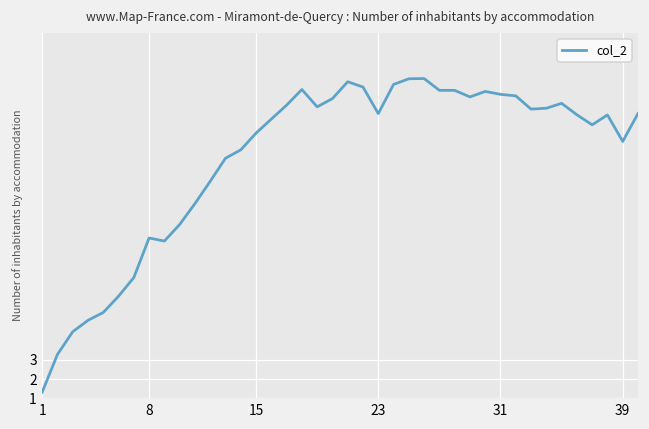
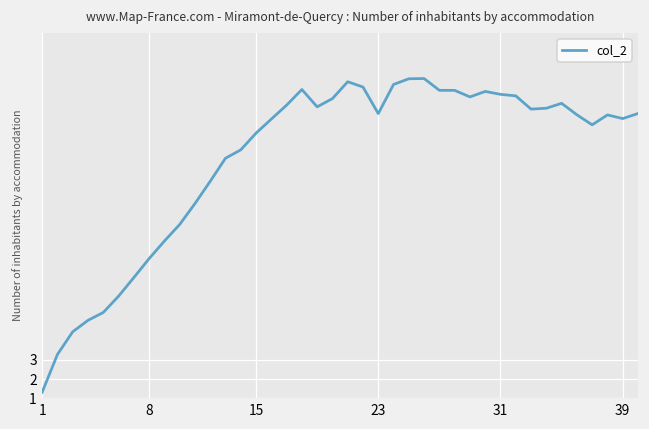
  {
    "1": 1.3,
-   "8": 9.3,
+   "8": 8.3,
    "15": 14.8,
    "23": 15.8,
    "31": 16.8,
-   "39": 14.4
+   "39": 15.5
  }
